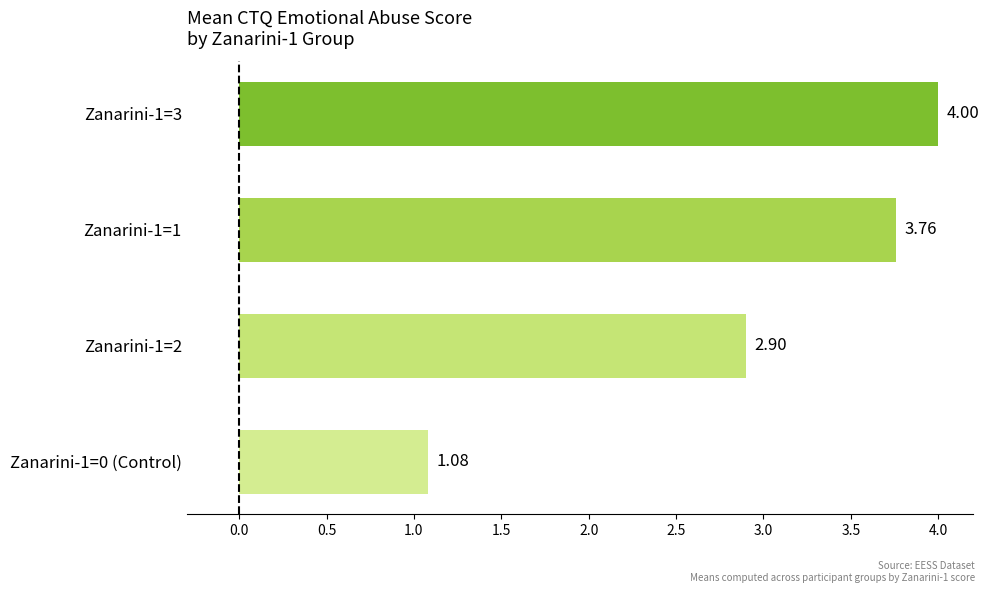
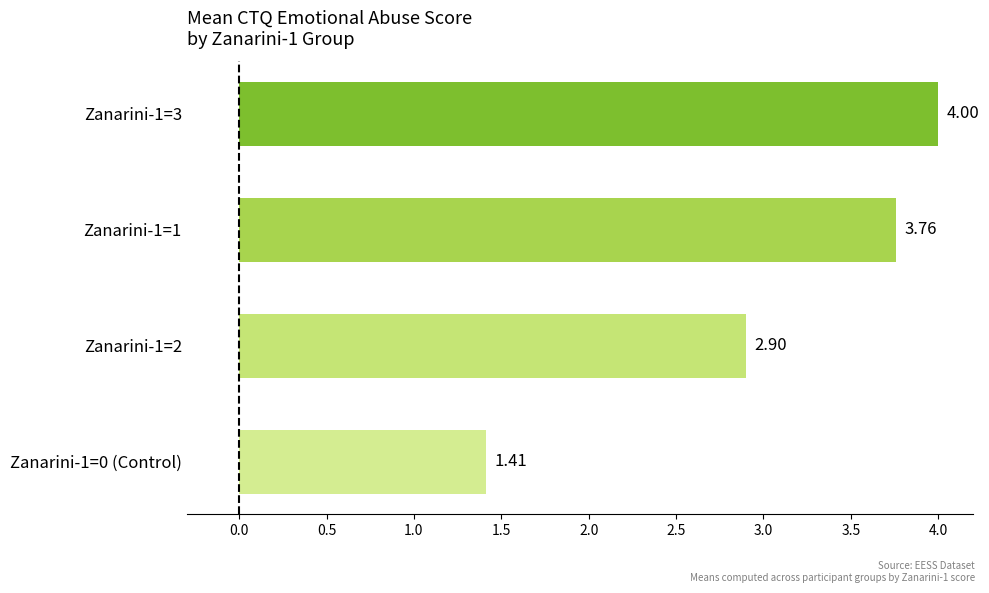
  {
    "Zanarini-1=3": 4.00,
    "Zanarini-1=1": 3.76,
    "Zanarini-1=2": 2.90,
-   "Zanarini-1=0 (Control)": 1.08
+   "Zanarini-1=0 (Control)": 1.41
  }
